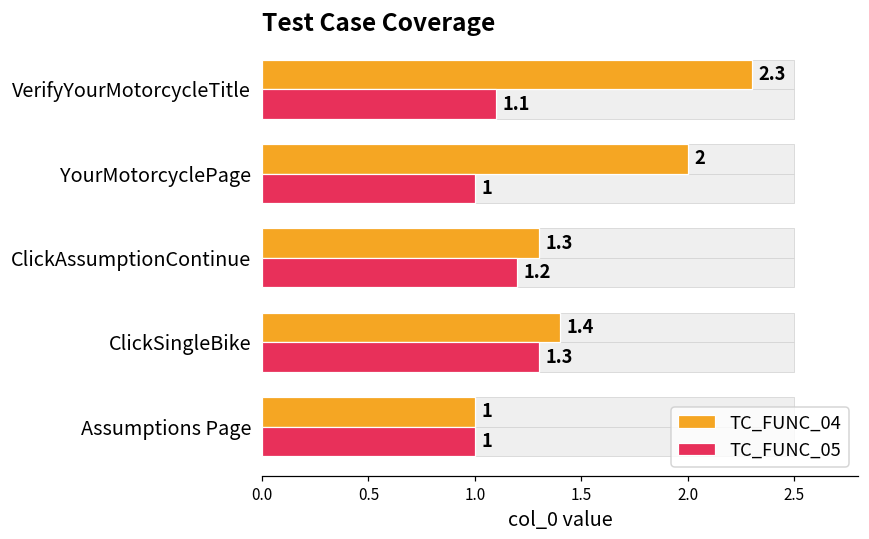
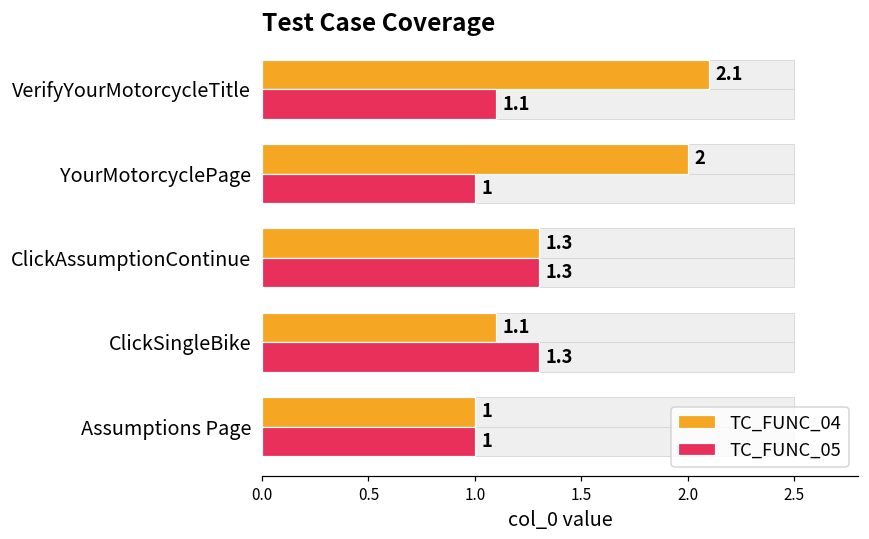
  {
    "TC_FUNC_04": {
-     "VerifyYourMotorcycleTitle": 2.3,
-     "ClickSingleBike": 1.4
+     "VerifyYourMotorcycleTitle": 2.1,
+     "ClickSingleBike": 1.1
    },
    "TC_FUNC_05": {
-     "ClickAssumptionContinue": 1.2
+     "ClickAssumptionContinue": 1.3
    }
  }
